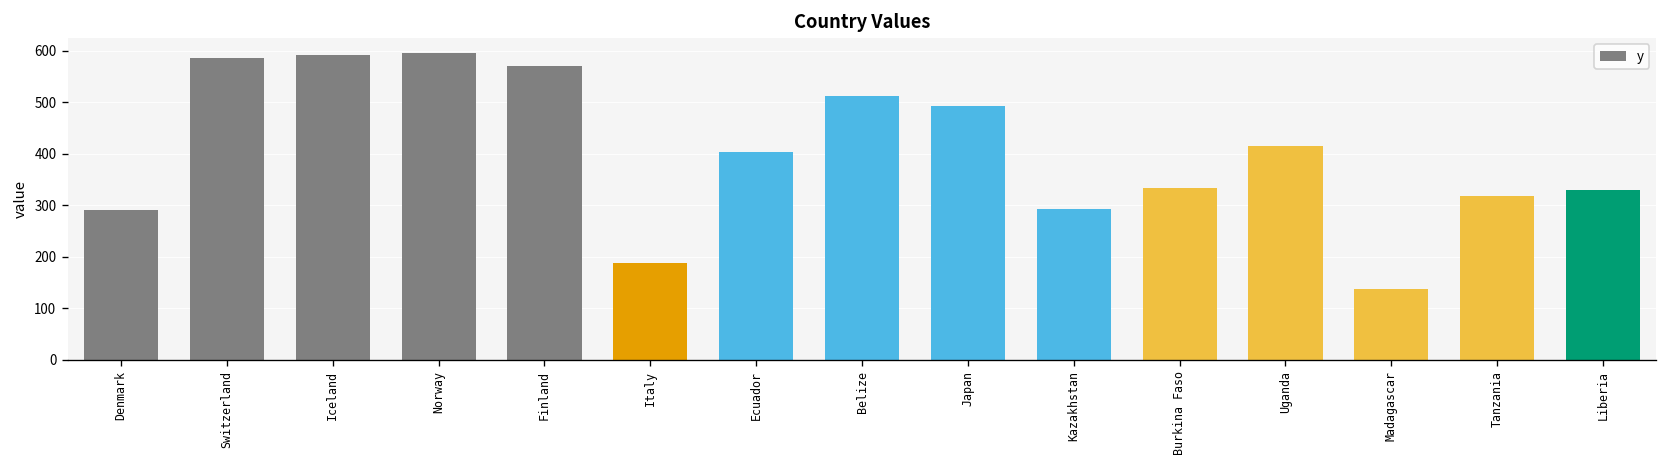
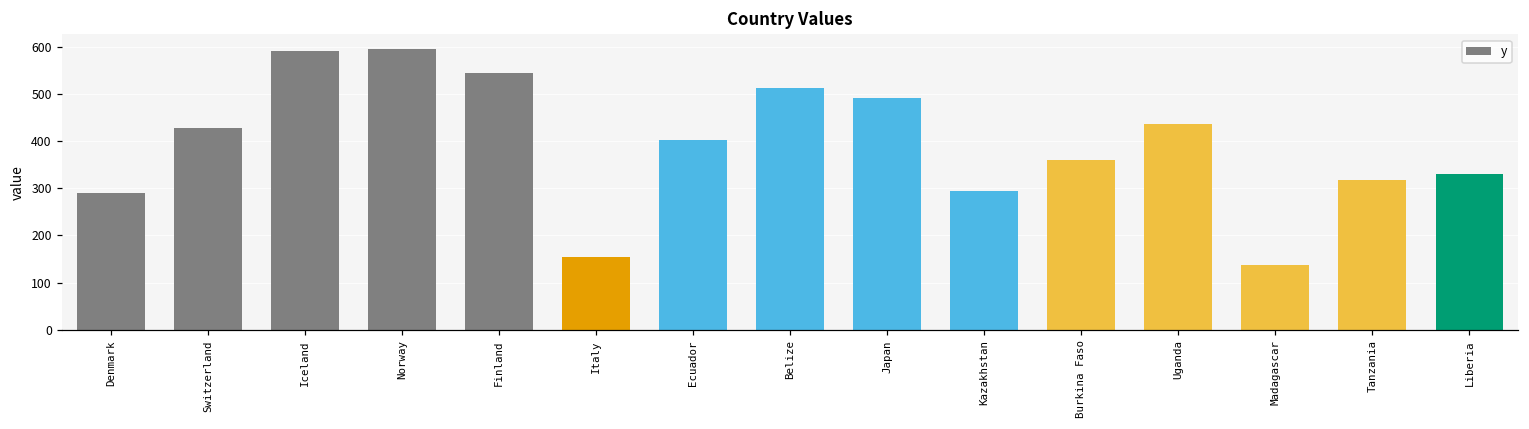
  {
    "Denmark": 290,
-   "Switzerland": 590,
+   "Switzerland": 430,
    "Iceland": 590,
    "Norway": 600,
-   "Finland": 570,
-   "Italy": 190,
+   "Finland": 540,
+   "Italy": 150,
    "Ecuador": 400,
    "Belize": 510,
    "Japan": 490,
    "Kazakhstan": 290,
-   "Burkina Faso": 330,
-   "Uganda": 420,
+   "Burkina Faso": 360,
+   "Uganda": 440,
    "Madagascar": 140,
    "Tanzania": 320,
    "Liberia": 330
  }
